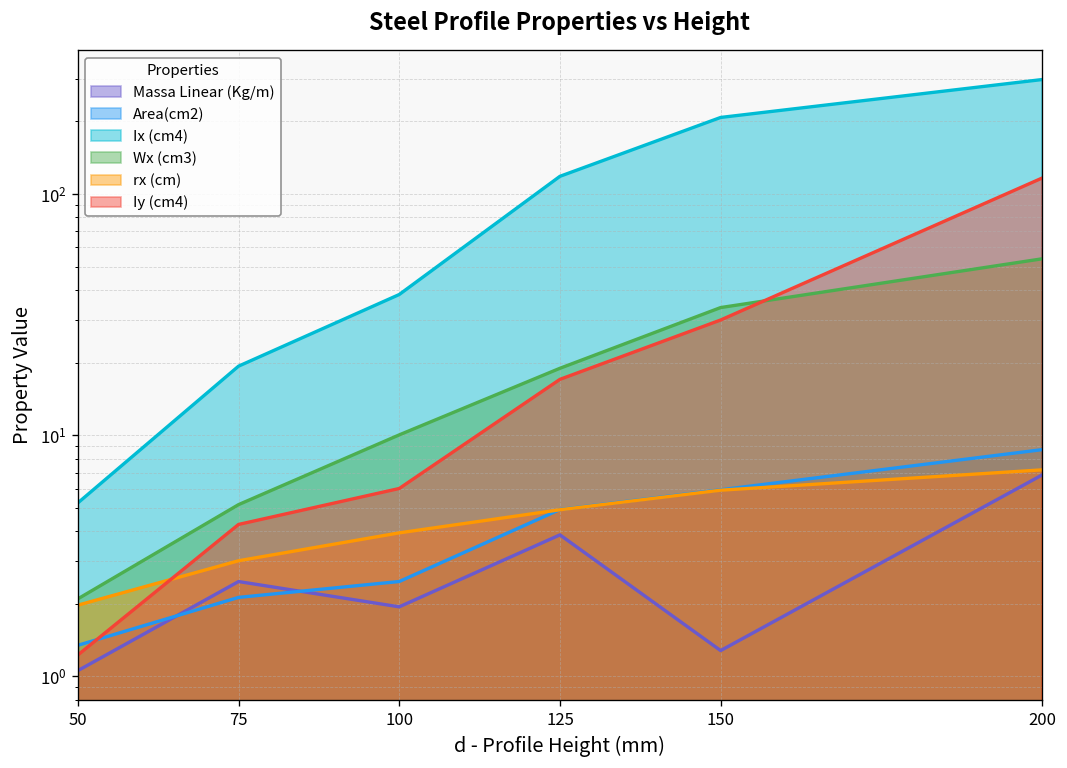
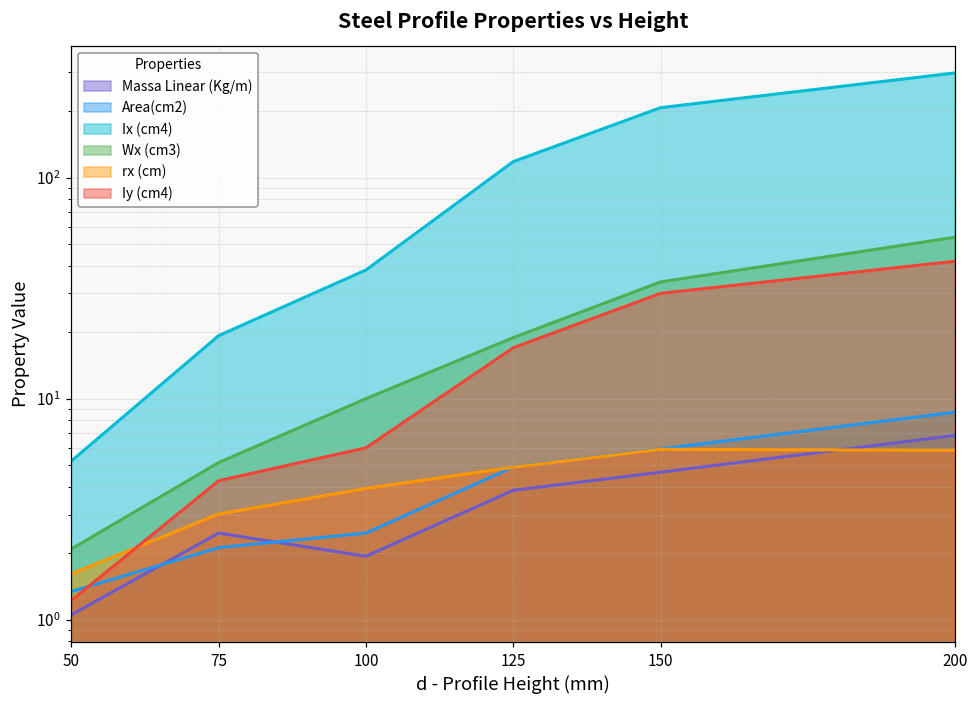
  {
    "Massa Linear (Kg/m)": {
      "50": 1.1,
      "75": 2.5,
      "100": 1.9,
      "125": 3.9,
-     "150": 1.3,
+     "150": 4.7,
      "200": 6.8
    },
    "Wx (cm3)": {
      "50": 2.1,
      "75": 5.2,
      "100": 10,
      "125": 19,
      "150": 34,
      "200": 54
    },
    "rx (cm)": {
-     "50": 2.0,
+     "50": 1.6,
      "75": 3.0,
      "100": 3.9,
-     "200": 7.2
+     "200": 5.9
    },
    "Iy (cm4)": {
      "50": 1.2,
      "75": 4.3,
      "100": 6,
      "125": 17,
      "150": 30,
-     "200": 120
+     "200": 42
    }
  }
